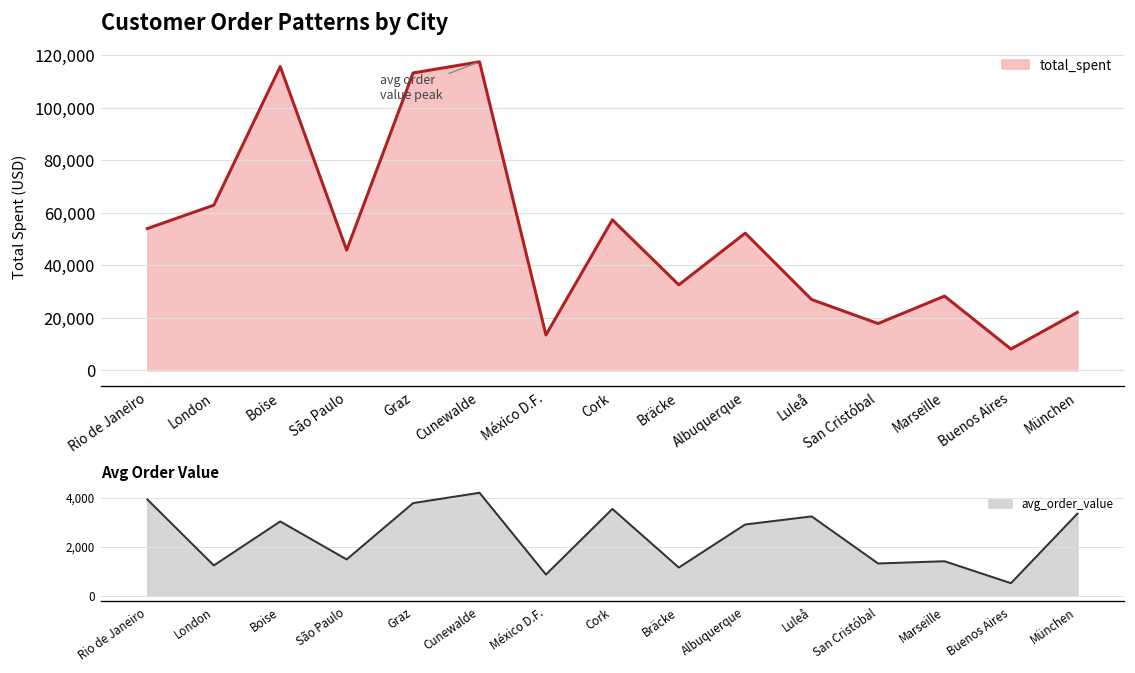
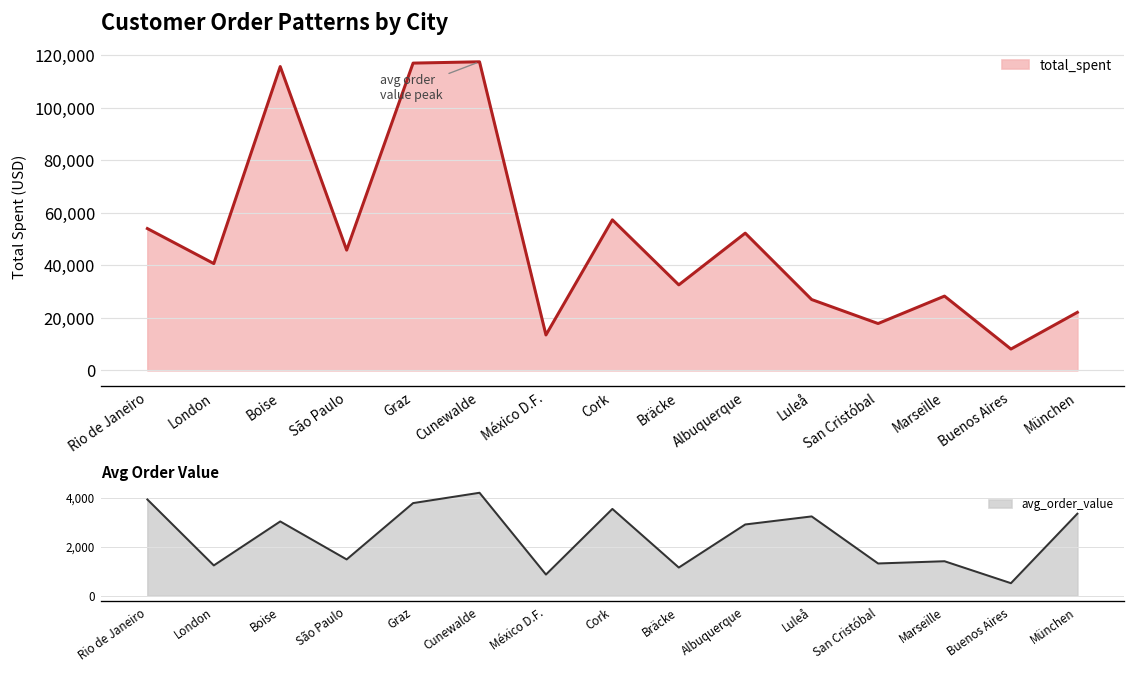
  {
    "Customer Order Patterns by City": {
      "Rio de Janeiro": "54,000",
-     "London": "63,000",
+     "London": "41,000",
      "Boise": "116,000",
      "São Paulo": "46,000",
-     "Graz": "113,000",
+     "Graz": "117,000",
      "Cunewalde": "117,000",
      "México D.F.": "13,000",
      "Cork": "57,000",
      "Bräcke": "33,000",
      "Albuquerque": "52,000",
      "Luleå": "27,000",
      "San Cristóbal": "18,000",
      "Marseille": "28,000",
      "Buenos Aires": "8,000",
      "München": "22,000"
    },
    "Avg Order Value": {
      "Rio de Janeiro": "3,900",
      "London": "1,200",
      "Boise": "3,000",
      "São Paulo": "1,500",
      "Graz": "3,800",
      "Cunewalde": "4,200",
      "México D.F.": "900",
      "Cork": "3,500",
      "Bräcke": "1,100",
      "Albuquerque": "2,900",
      "Luleå": "3,200",
      "San Cristóbal": "1,300",
      "Marseille": "1,400",
      "Buenos Aires": "500",
      "München": "3,300"
    }
  }
